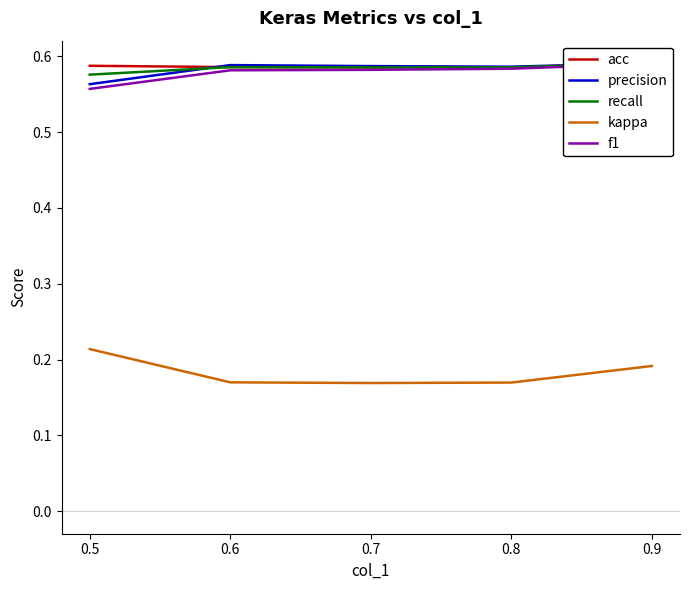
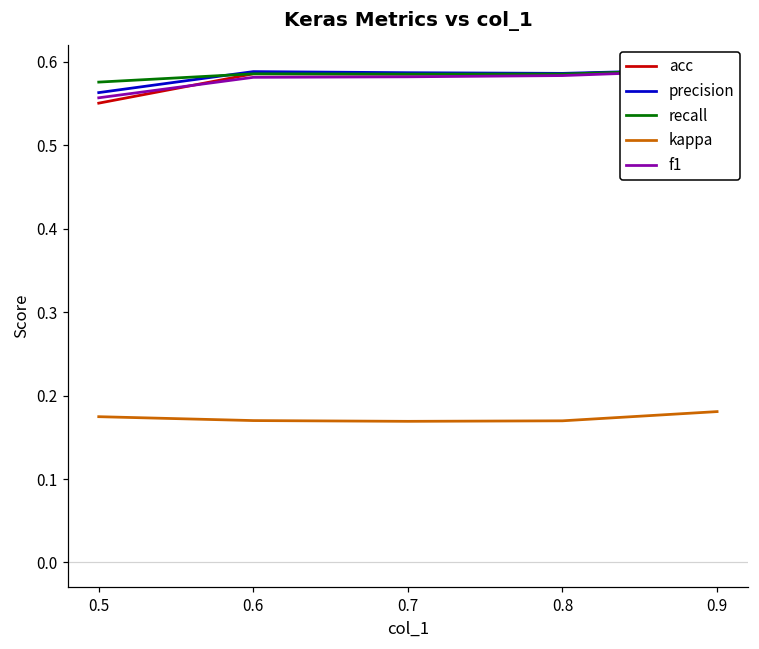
  {
    "acc": {
-     "0.5": 0.59
+     "0.5": 0.55
    },
    "precision": {
      "0.5": 0.56
    },
    "recall": {
      "0.5": 0.58
    },
    "kappa": {
-     "0.5": 0.21,
+     "0.5": 0.17,
      "0.6": 0.17,
      "0.7": 0.17,
      "0.8": 0.17,
-     "0.9": 0.19
+     "0.9": 0.18
    },
    "f1": {
      "0.5": 0.56,
      "0.6": 0.58
    }
  }
